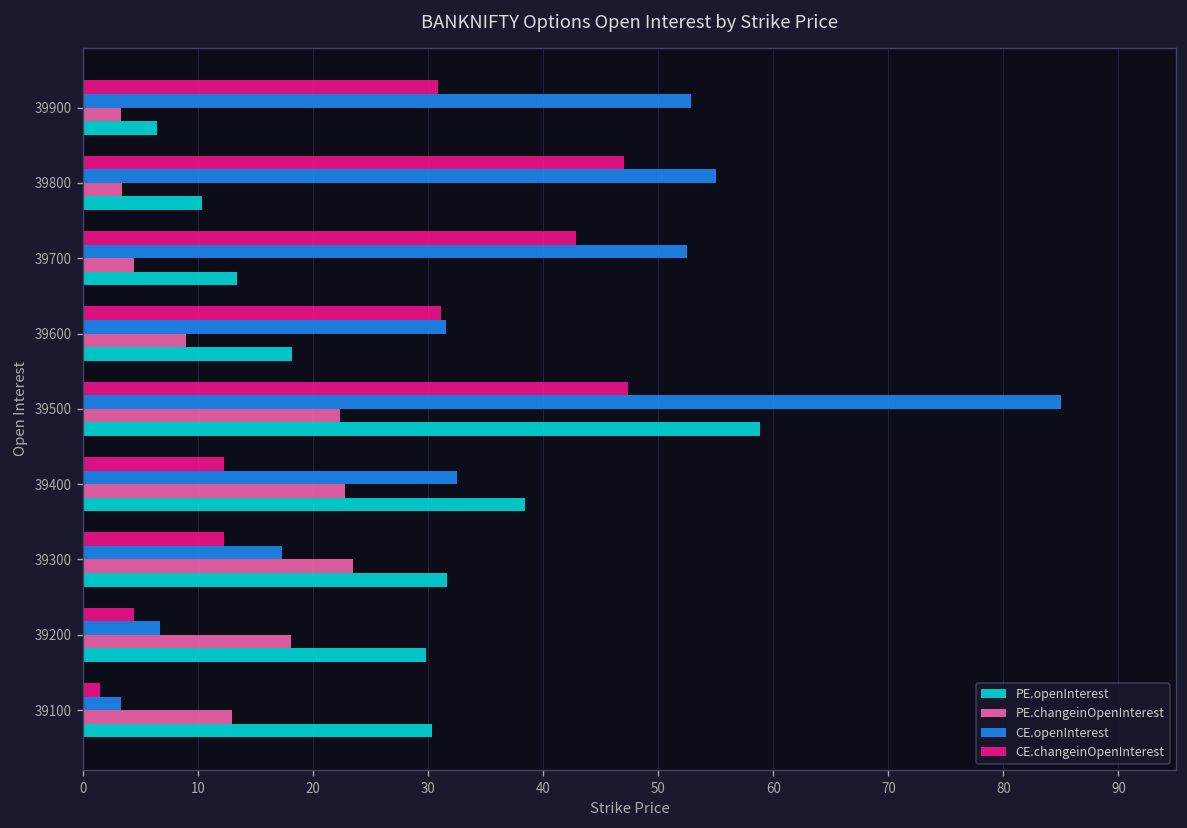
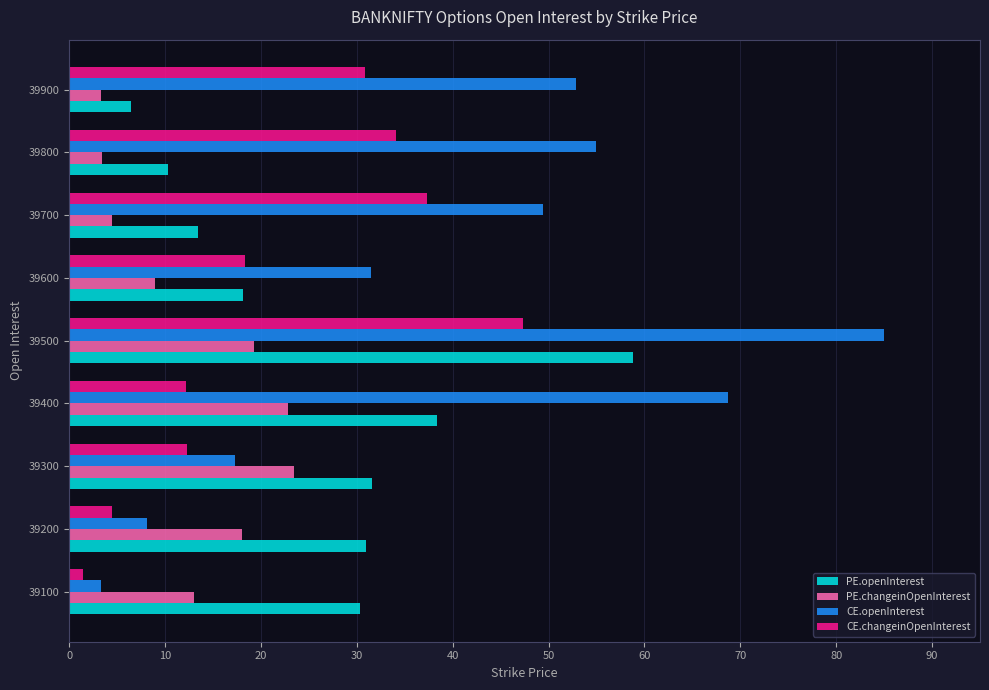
  {
    "PE.openInterest": {
      "39900": 6,
      "39800": 10,
      "39700": 13,
      "39600": 18,
      "39500": 59,
      "39400": 38,
      "39300": 32,
-     "39200": 30,
+     "39200": 31,
      "39100": 30
    },
    "PE.changeinOpenInterest": {
      "39900": 3,
      "39800": 3,
      "39700": 4,
      "39600": 9,
-     "39500": 22,
+     "39500": 19,
      "39400": 23,
      "39300": 23,
      "39200": 18,
      "39100": 13
    },
    "CE.openInterest": {
      "39900": 53,
      "39800": 55,
-     "39700": 53,
+     "39700": 49,
      "39600": 32,
      "39500": 85,
-     "39400": 33,
+     "39400": 69,
      "39300": 17,
-     "39200": 7,
+     "39200": 8,
      "39100": 3
    },
    "CE.changeinOpenInterest": {
      "39900": 31,
-     "39800": 47,
-     "39700": 43,
-     "39600": 31,
+     "39800": 34,
+     "39700": 37,
+     "39600": 18,
      "39500": 47,
      "39400": 12,
      "39300": 12,
      "39200": 4,
      "39100": 1
    }
  }
